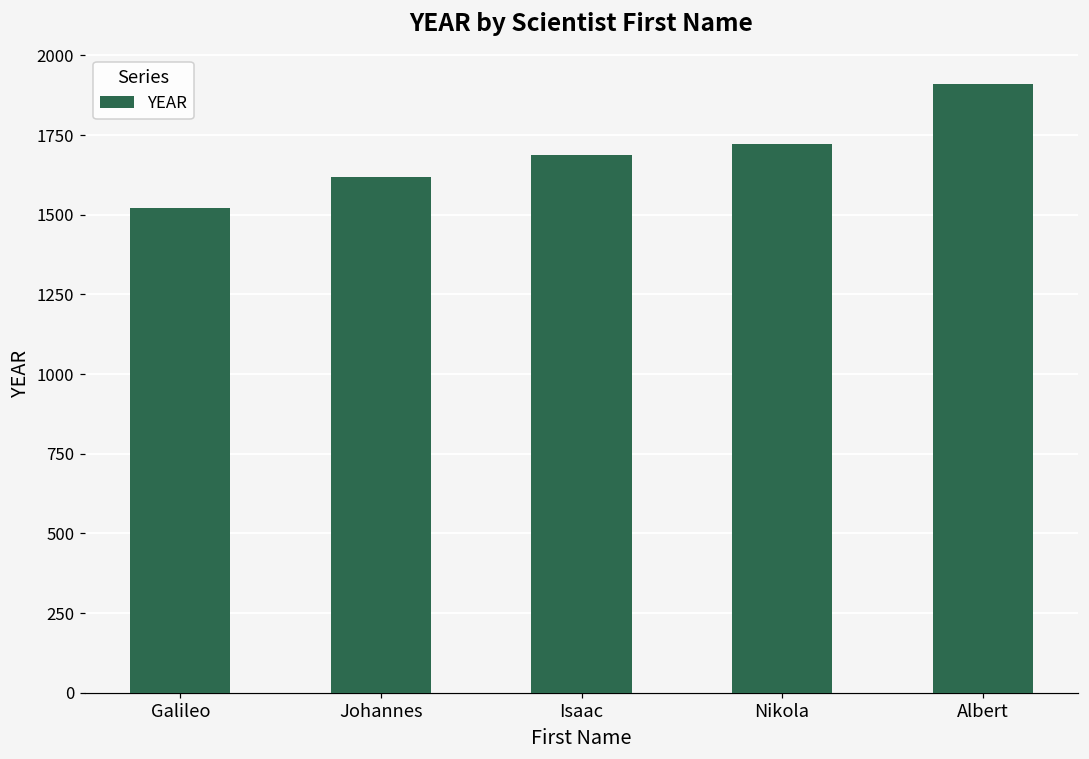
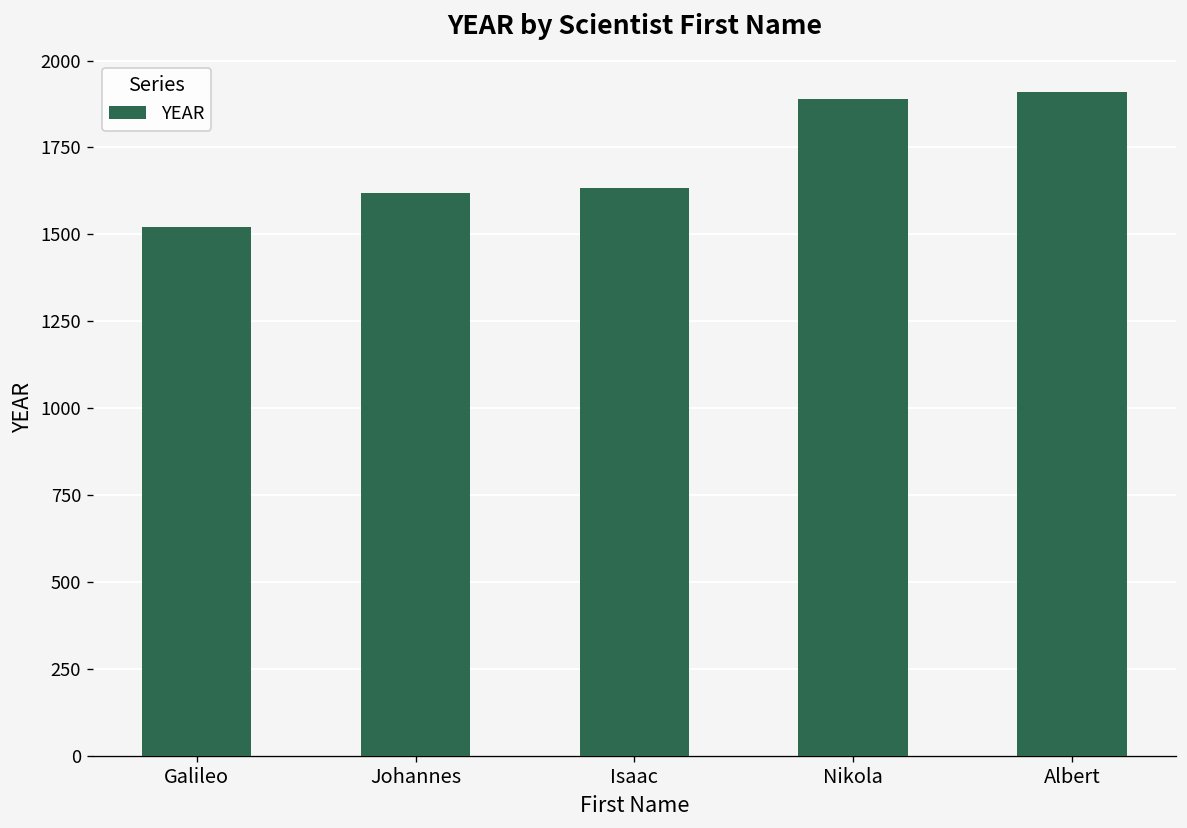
  {
    "Galileo": 1520,
    "Johannes": 1620,
-   "Isaac": 1690,
-   "Nikola": 1720,
+   "Isaac": 1630,
+   "Nikola": 1890,
    "Albert": 1910
  }
